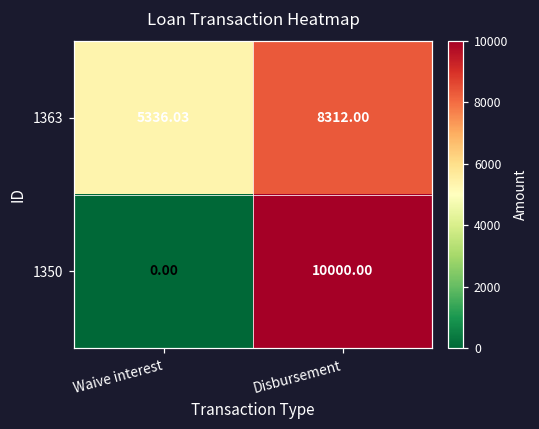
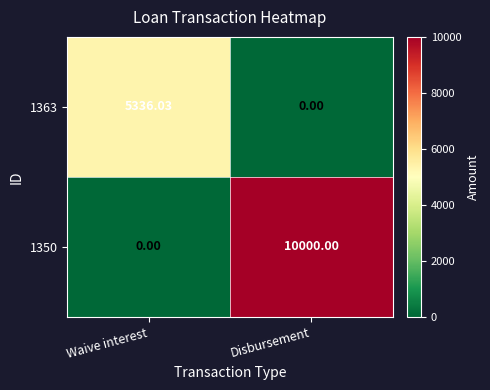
  {
    "1363": {
      "Waive interest": 5336.03,
-     "Disbursement": 8312.00
+     "Disbursement": 0.00
    },
    "1350": {
      "Waive interest": 0.00,
      "Disbursement": 10000.00
    }
  }
